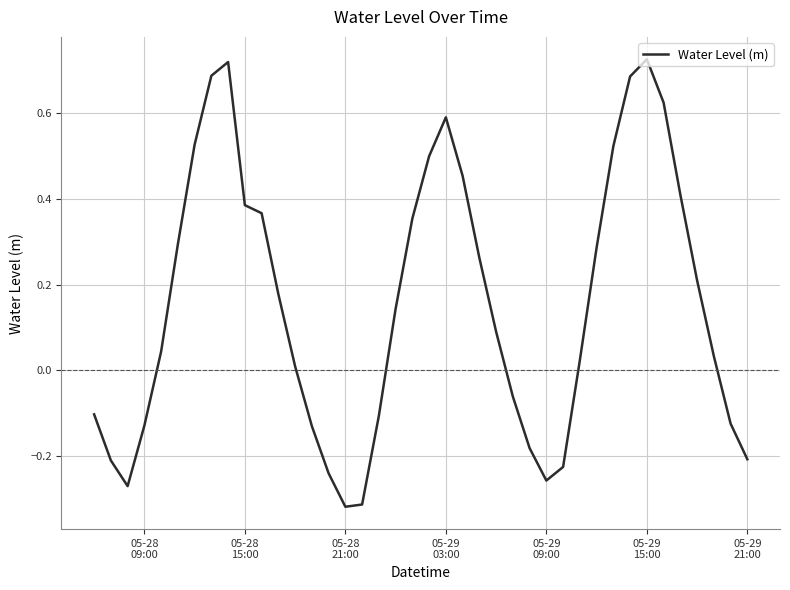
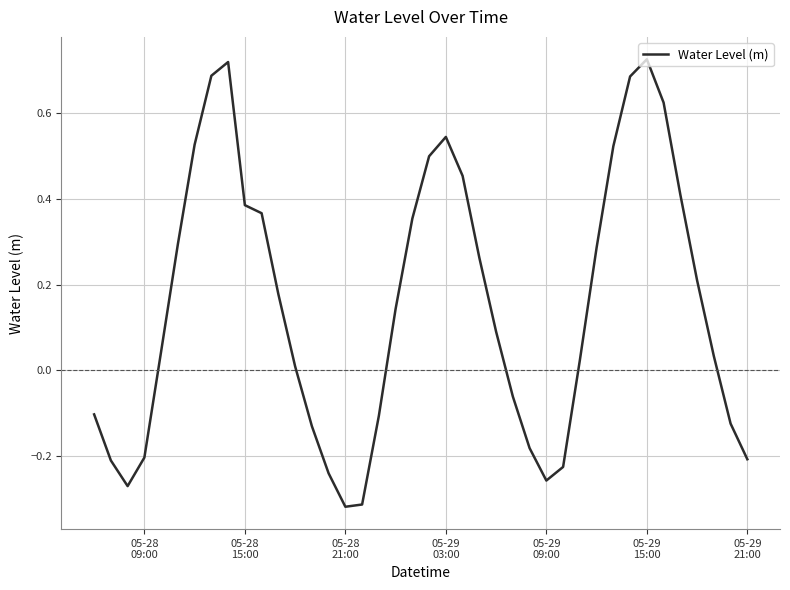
  {
-   "05-28 09:00": -0.13,
+   "05-28 09:00": -0.20,
    "05-28 15:00": 0.39,
    "05-28 21:00": -0.32,
-   "05-29 03:00": 0.59,
+   "05-29 03:00": 0.54,
    "05-29 09:00": -0.26,
    "05-29 21:00": -0.21
  }
